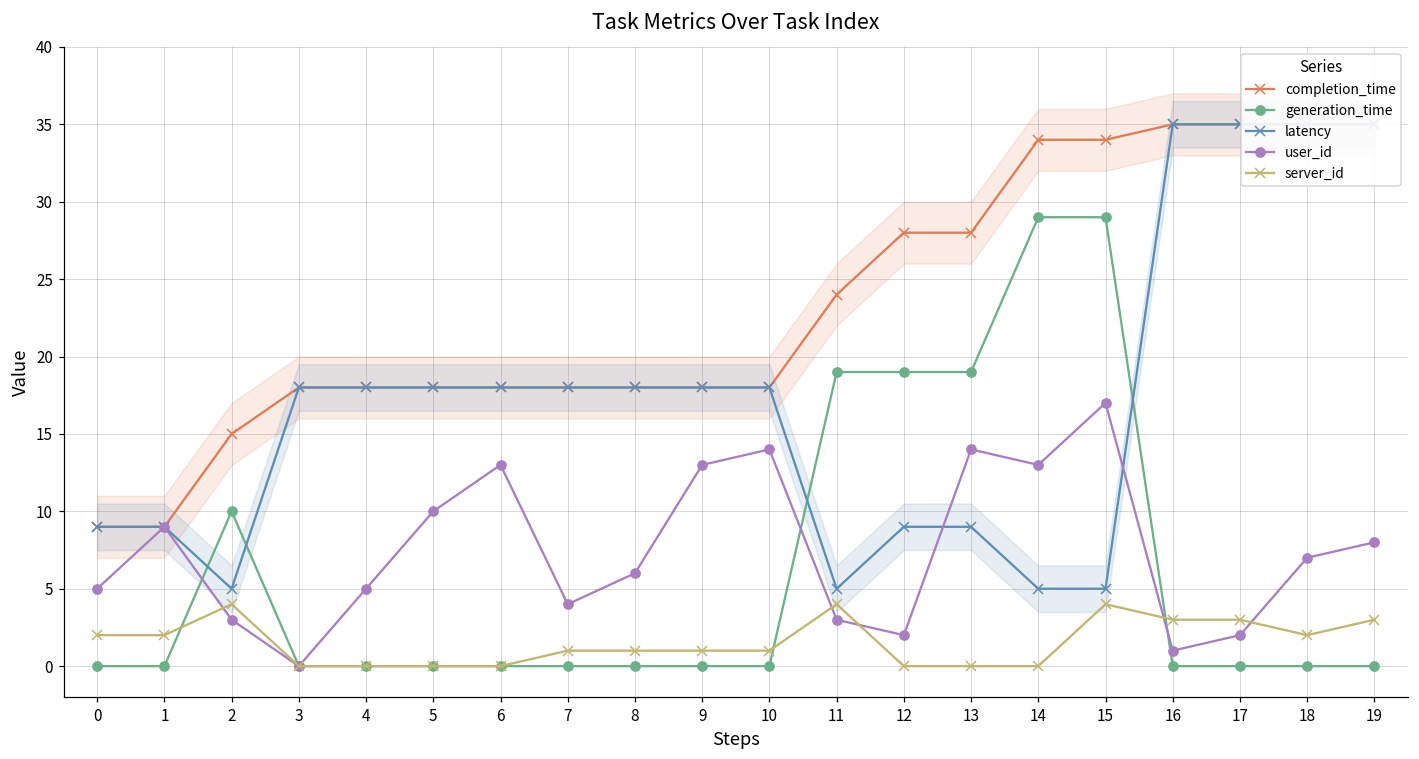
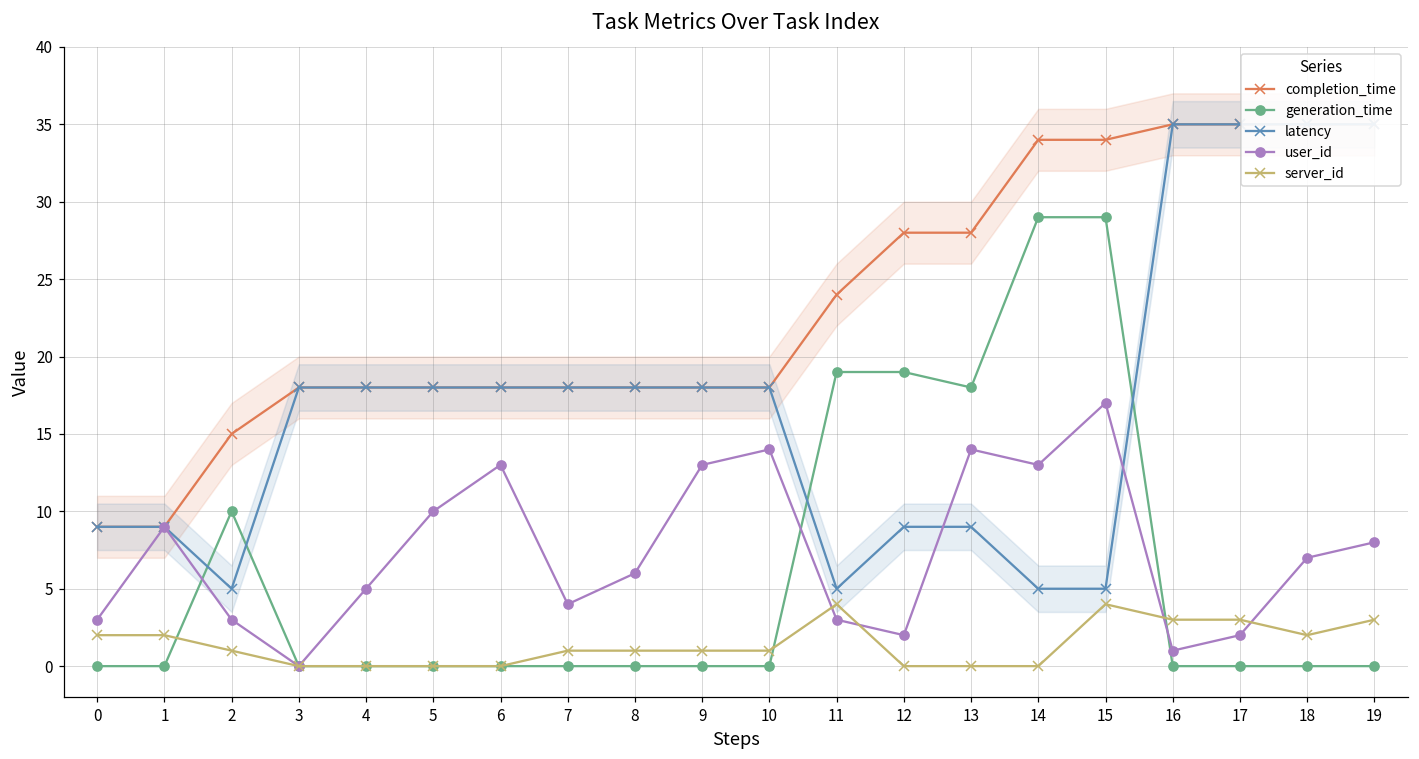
  {
    "generation_time": {
      "0": 0,
      "1": 0,
      "2": 10,
      "7": 0,
      "8": 0,
      "9": 0,
      "10": 0,
      "11": 19,
      "12": 19,
-     "13": 19,
+     "13": 18,
      "14": 29,
      "15": 29,
      "16": 0,
      "17": 0,
      "18": 0,
      "19": 0
    },
    "user_id": {
-     "0": 5,
+     "0": 3,
      "2": 3,
      "4": 5,
      "5": 10,
      "6": 13,
      "7": 4,
      "8": 6,
      "9": 13,
      "10": 14,
      "11": 3,
      "12": 2,
      "13": 14,
      "14": 13,
      "15": 17,
      "16": 1,
      "17": 2,
      "18": 7,
      "19": 8
    },
    "server_id": {
      "0": 2,
      "1": 2,
-     "2": 4,
+     "2": 1,
      "7": 1,
      "8": 1,
      "9": 1,
      "10": 1,
      "11": 4,
      "12": 0,
      "13": 0,
      "14": 0,
      "15": 4,
      "16": 3,
      "17": 3,
      "18": 2,
      "19": 3
    }
  }
